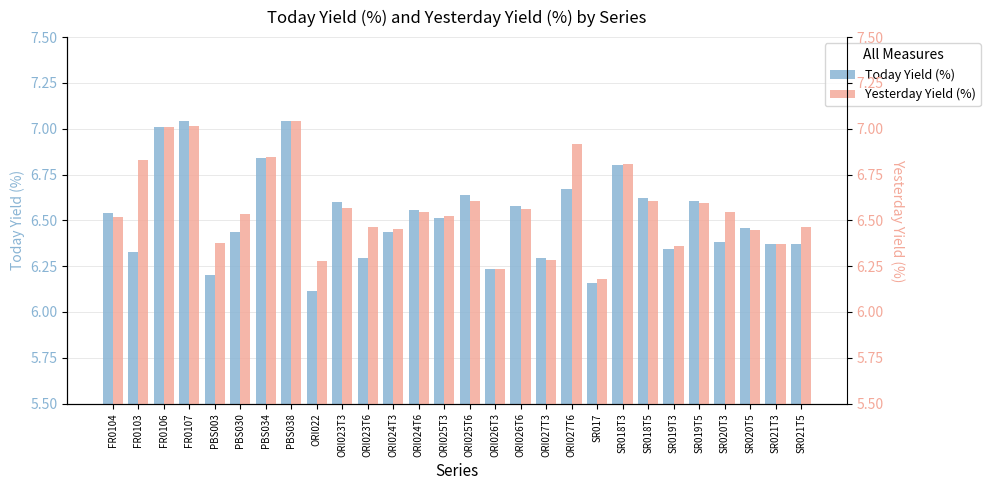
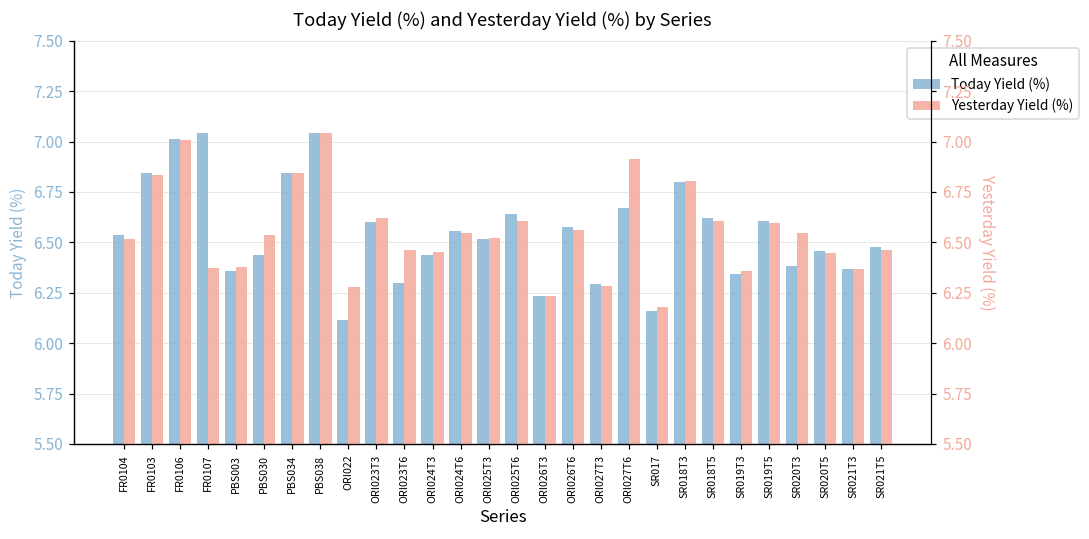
  {
    "Today Yield (%)": {
      "FR0104": 6.54,
-     "FR0103": 6.32,
+     "FR0103": 6.84,
      "FR0106": 7.01,
      "FR0107": 7.04,
-     "PBS003": 6.20,
+     "PBS003": 6.36,
      "PBS030": 6.44,
      "PBS034": 6.84,
      "PBS038": 7.04,
      "ORI022": 6.12,
      "ORI023T3": 6.60,
      "ORI023T6": 6.30,
      "ORI024T3": 6.44,
      "ORI024T6": 6.55,
      "ORI025T3": 6.52,
      "ORI025T6": 6.64,
      "ORI026T3": 6.23,
      "ORI026T6": 6.58,
      "ORI027T3": 6.29,
      "ORI027T6": 6.67,
      "SR017": 6.16,
      "SR018T3": 6.80,
      "SR018T5": 6.62,
      "SR019T3": 6.35,
      "SR019T5": 6.60,
      "SR020T3": 6.38,
      "SR020T5": 6.46,
      "SR021T3": 6.37,
-     "SR021T5": 6.37
+     "SR021T5": 6.48
    },
    "Yesterday Yield (%)": {
      "FR0104": 6.52,
      "FR0103": 6.83,
      "FR0106": 7.01,
-     "FR0107": 7.02,
+     "FR0107": 6.37,
      "PBS003": 6.38,
      "PBS030": 6.54,
      "PBS034": 6.85,
      "PBS038": 7.04,
      "ORI022": 6.28,
-     "ORI023T3": 6.57,
+     "ORI023T3": 6.62,
      "ORI023T6": 6.46,
      "ORI024T3": 6.45,
      "ORI024T6": 6.55,
      "ORI025T3": 6.52,
      "ORI025T6": 6.60,
      "ORI026T3": 6.23,
      "ORI026T6": 6.56,
      "ORI027T3": 6.28,
      "ORI027T6": 6.92,
      "SR017": 6.18,
      "SR018T3": 6.81,
      "SR018T5": 6.61,
      "SR019T3": 6.36,
      "SR019T5": 6.59,
      "SR020T3": 6.55,
      "SR020T5": 6.45,
      "SR021T3": 6.37,
      "SR021T5": 6.46
    }
  }
